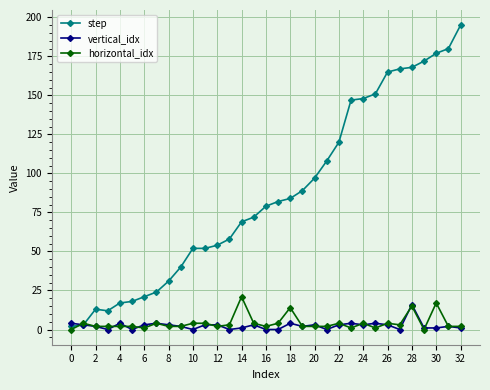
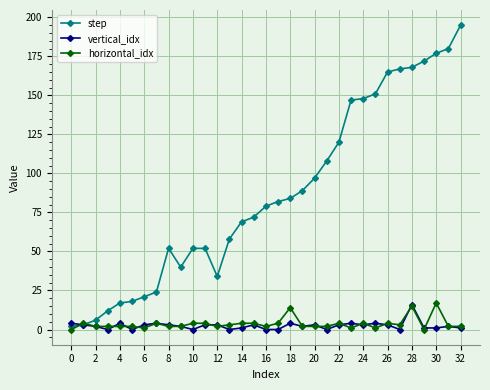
  {
    "step": {
      "0": 2,
-     "2": 13,
+     "2": 6,
      "4": 17,
      "6": 21,
-     "8": 31,
+     "8": 52,
      "10": 52,
-     "12": 54,
+     "12": 34,
      "14": 69,
      "16": 79,
      "18": 84,
      "20": 97,
      "22": 120,
      "24": 148,
      "26": 165,
      "28": 168,
      "30": 177,
      "32": 195
    },
    "vertical_idx": {
      "0": 4,
      "4": 4,
      "6": 3,
      "10": 0,
      "14": 1,
      "16": 0,
      "18": 4,
      "30": 1
    },
    "horizontal_idx": {
      "0": 0,
      "4": 2,
      "6": 1,
      "10": 4,
-     "14": 21,
+     "14": 4,
      "16": 2,
      "18": 14,
      "30": 17
    }
  }
